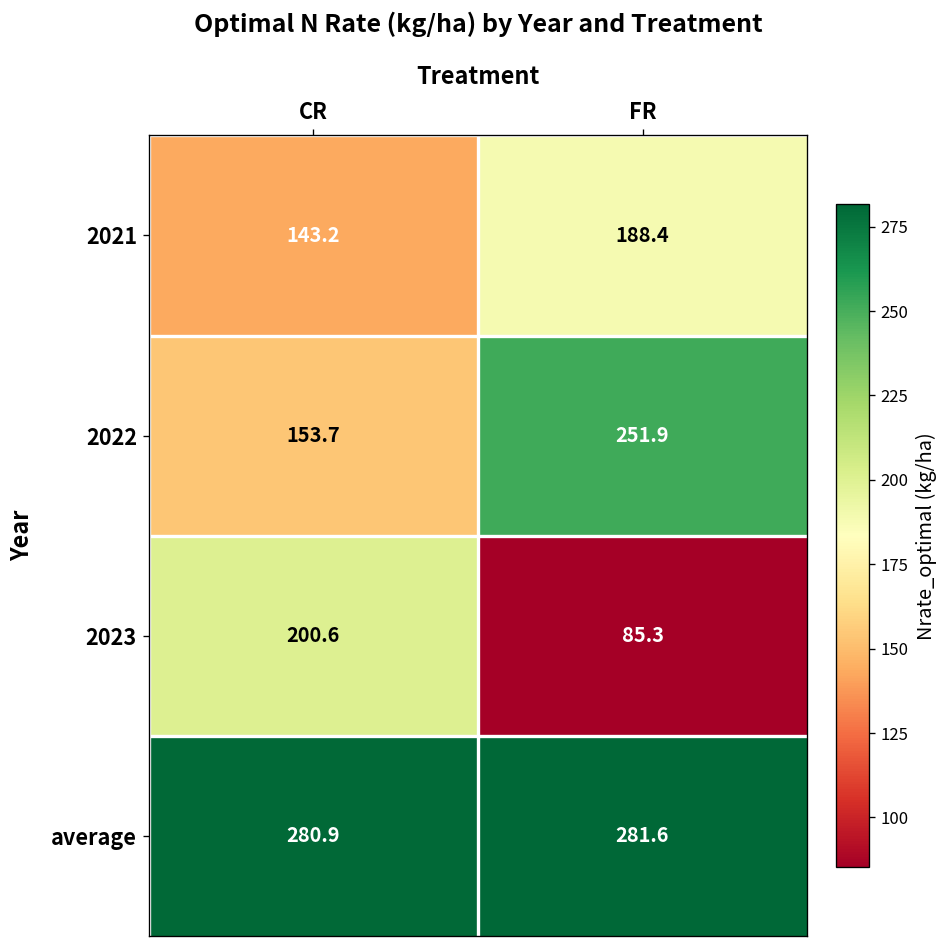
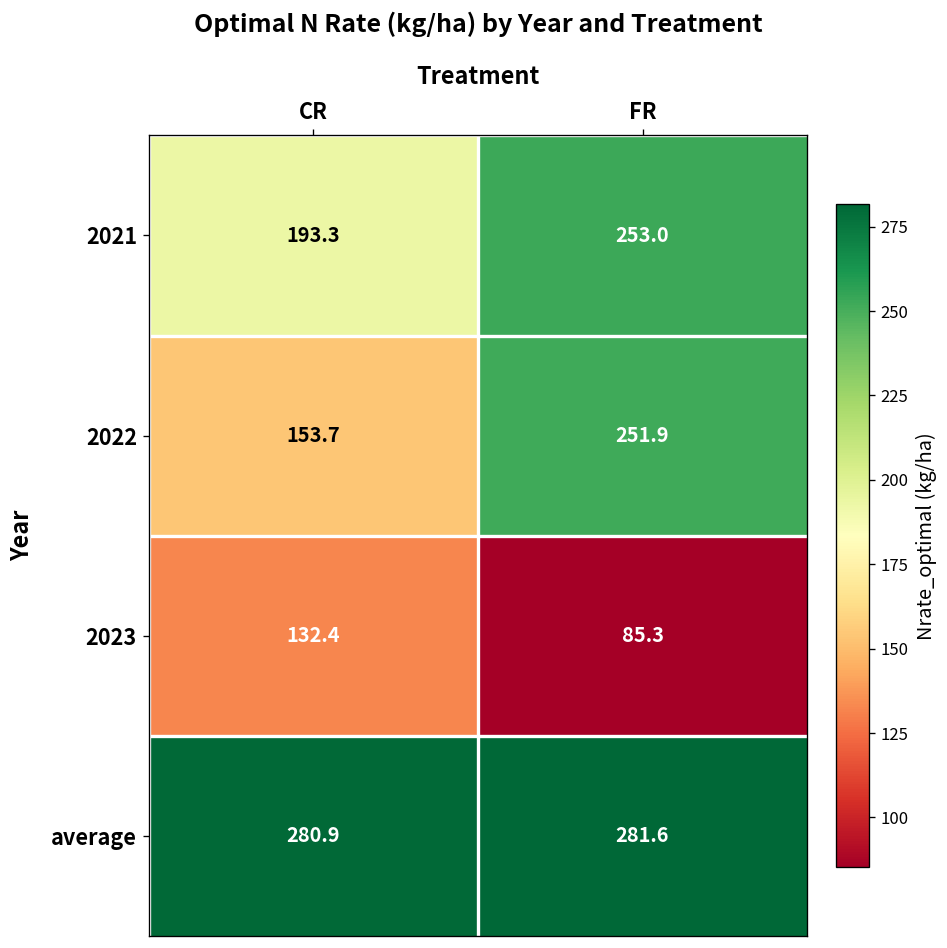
  {
    "2021": {
-     "CR": 143.2,
-     "FR": 188.4
+     "CR": 193.3,
+     "FR": 253.0
    },
    "2022": {
      "CR": 153.7,
      "FR": 251.9
    },
    "2023": {
-     "CR": 200.6,
+     "CR": 132.4,
      "FR": 85.3
    },
    "average": {
      "CR": 280.9,
      "FR": 281.6
    }
  }
